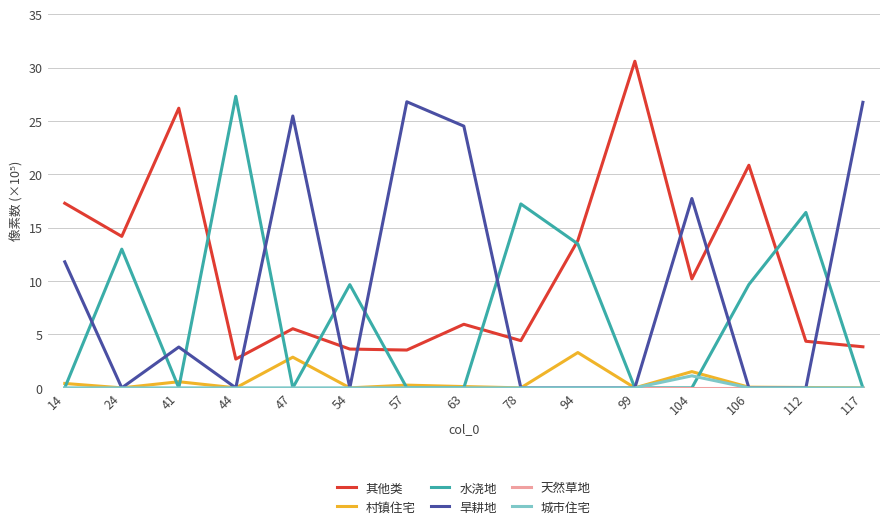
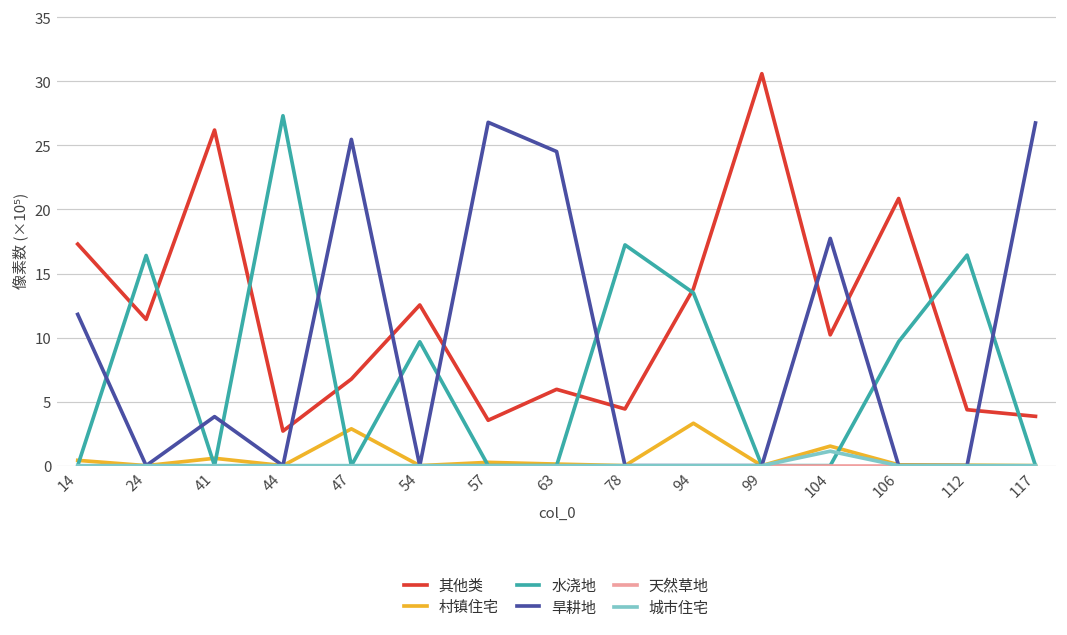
  {
    "其他类": {
      "14": 17.3,
-     "24": 14.2,
+     "24": 11.4,
      "41": 26.2,
      "44": 2.7,
-     "47": 5.5,
-     "54": 3.6,
+     "47": 6.8,
+     "54": 12.5,
      "57": 3.5,
      "63": 6.0,
      "78": 4.4,
      "94": 13.8,
      "99": 30.6,
      "104": 10.2,
      "106": 20.9,
      "112": 4.4,
      "117": 3.8
    },
    "村镇住宅": {
      "14": 0.4,
      "41": 0.6,
      "47": 2.9,
      "57": 0.3,
      "94": 3.3,
      "104": 1.5
    },
    "水浇地": {
-     "24": 13.0,
+     "24": 16.4,
      "44": 27.3,
      "54": 9.7,
      "78": 17.2,
      "94": 13.5,
      "106": 9.7,
      "112": 16.4
    },
    "旱耕地": {
      "14": 11.8,
      "41": 3.8,
      "47": 25.5,
      "57": 26.8,
      "63": 24.5,
      "104": 17.7,
      "117": 26.8
    },
    "城市住宅": {
      "104": 1.1
    }
  }
